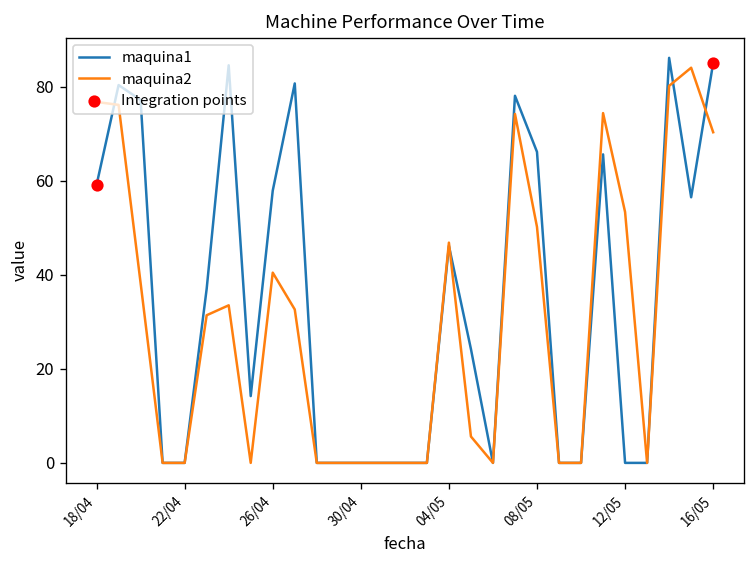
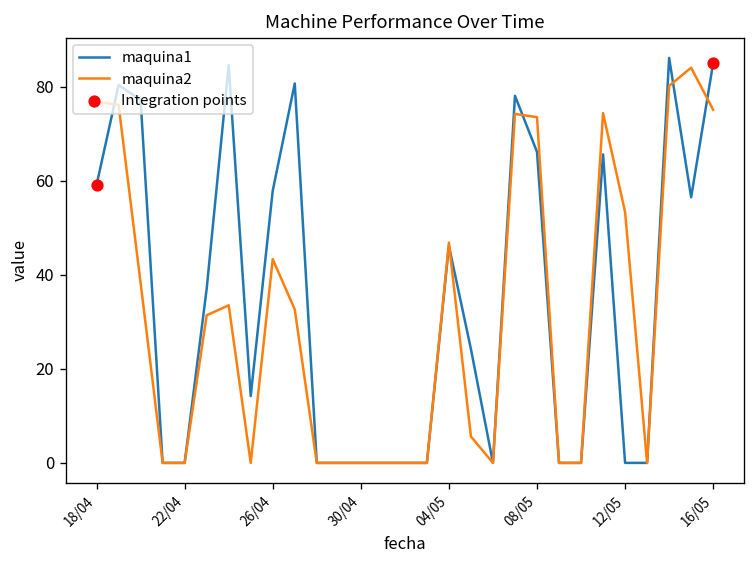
  {
    "maquina1": {
      "26/04": 58,
      "04/05": 46,
      "08/05": 66,
      "12/05": 0
    },
    "maquina2": {
-     "26/04": 40,
+     "26/04": 43,
      "04/05": 47,
-     "08/05": 50,
+     "08/05": 74,
      "12/05": 53,
-     "16/05": 70
+     "16/05": 75
    }
  }
